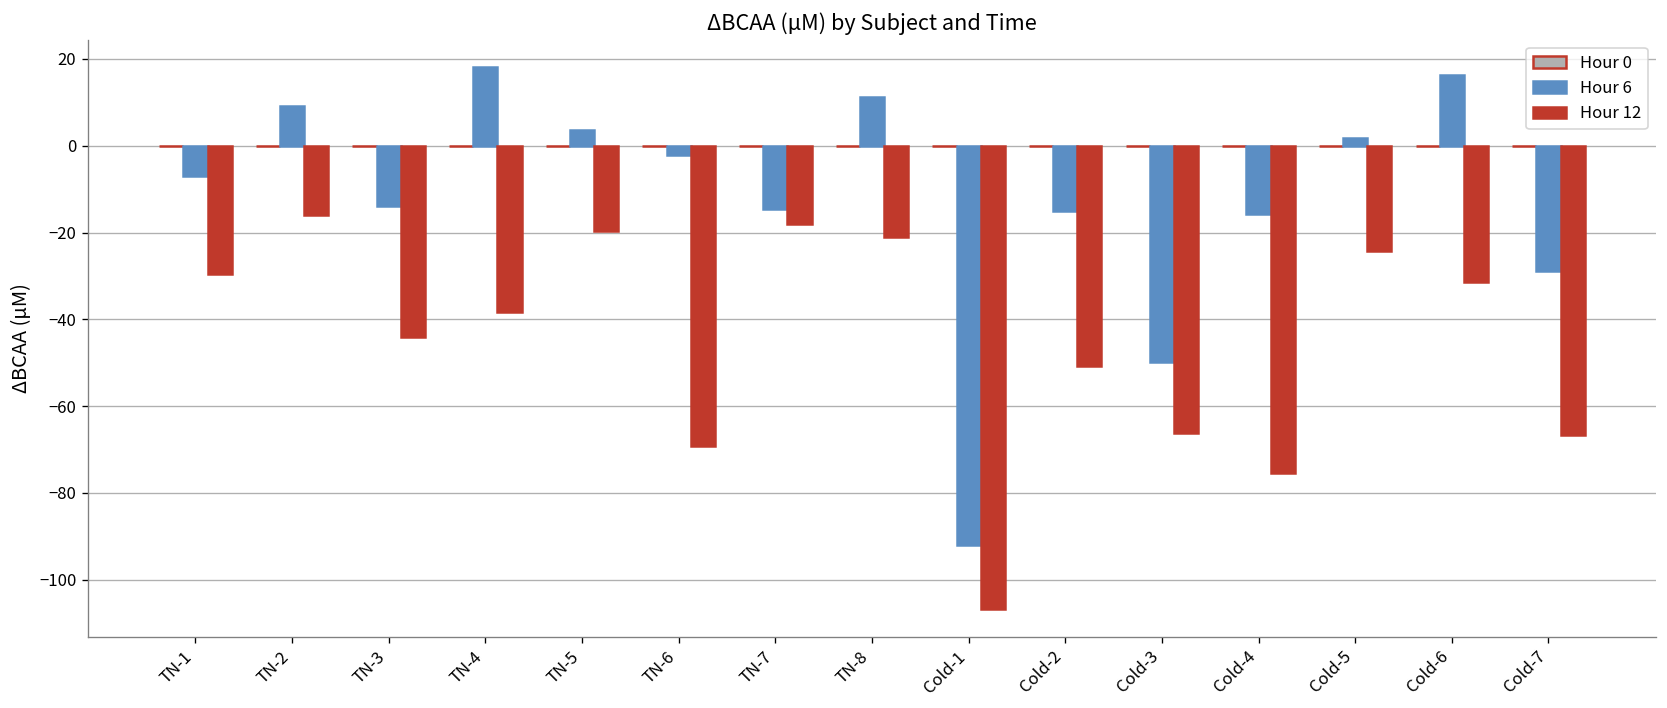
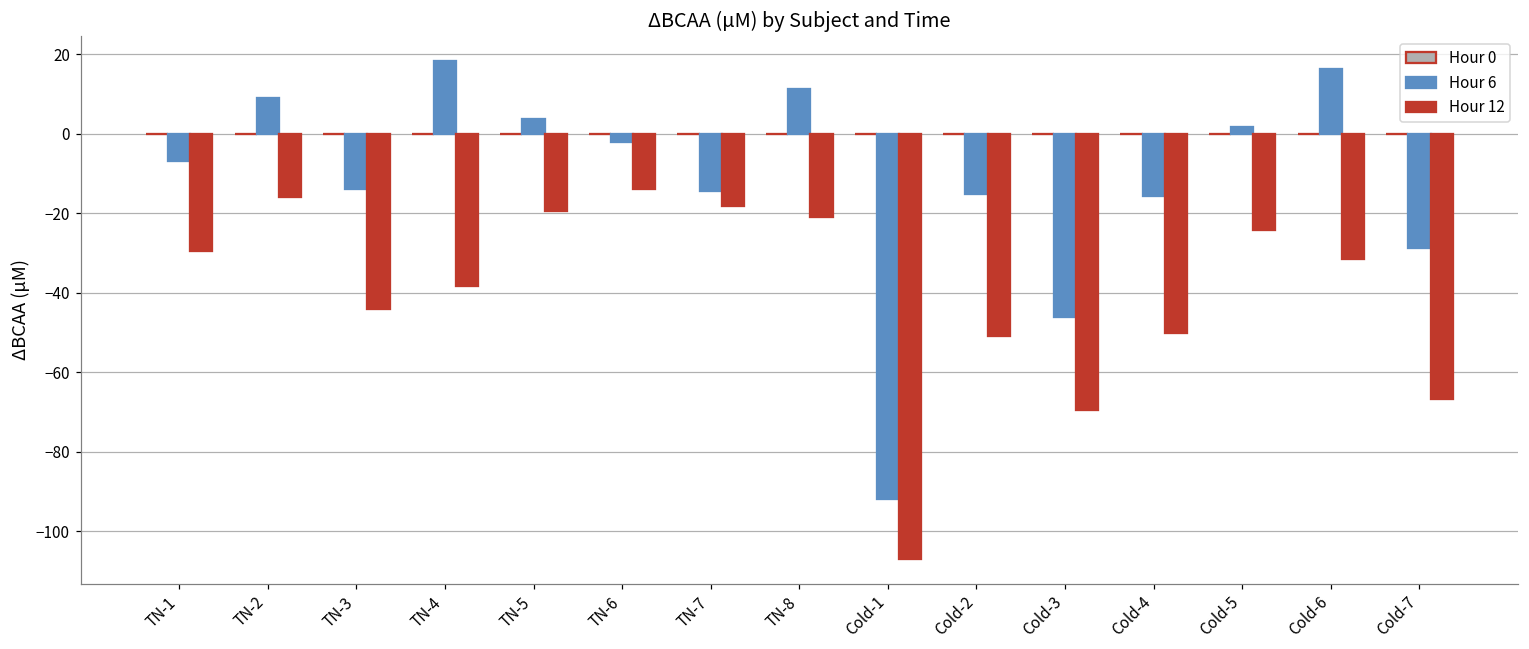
  {
    "Hour 0": {
      "TN-1": 0,
      "TN-2": 0,
      "TN-3": 0,
      "TN-4": 0,
      "TN-5": 0,
      "TN-6": 0,
      "TN-7": 0,
      "TN-8": 0,
      "Cold-1": 0,
      "Cold-2": 0,
      "Cold-3": 0,
      "Cold-4": 0,
      "Cold-5": 0,
      "Cold-6": 0,
      "Cold-7": 0
    },
    "Hour 6": {
      "TN-1": -7,
      "TN-2": 9,
      "TN-3": -14,
      "TN-4": 18,
      "TN-5": 4,
      "TN-6": -2,
      "TN-7": -15,
      "TN-8": 11,
      "Cold-1": -92,
      "Cold-2": -15,
-     "Cold-3": -50,
+     "Cold-3": -46,
      "Cold-4": -16,
      "Cold-5": 2,
      "Cold-6": 16,
      "Cold-7": -29
    },
    "Hour 12": {
      "TN-1": -30,
      "TN-2": -16,
      "TN-3": -44,
      "TN-4": -38,
      "TN-5": -20,
-     "TN-6": -69,
+     "TN-6": -14,
      "TN-7": -18,
      "TN-8": -21,
      "Cold-1": -107,
      "Cold-2": -51,
-     "Cold-3": -66,
-     "Cold-4": -75,
+     "Cold-3": -69,
+     "Cold-4": -50,
      "Cold-5": -24,
      "Cold-6": -31,
      "Cold-7": -67
    }
  }
